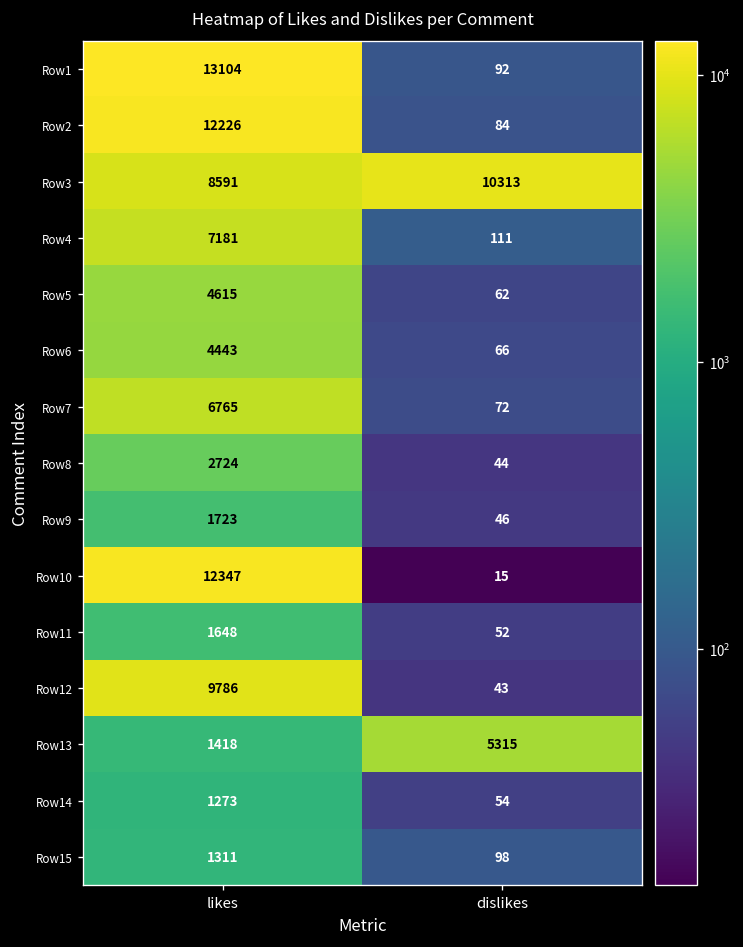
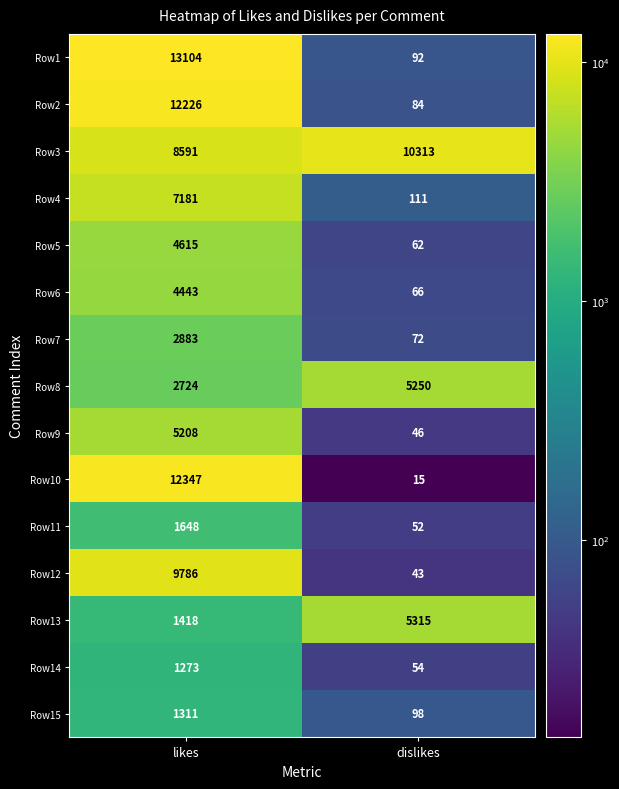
  {
    "Row1": {
      "likes": 13104,
      "dislikes": 92
    },
    "Row2": {
      "likes": 12226,
      "dislikes": 84
    },
    "Row3": {
      "likes": 8591,
      "dislikes": 10313
    },
    "Row4": {
      "likes": 7181,
      "dislikes": 111
    },
    "Row5": {
      "likes": 4615,
      "dislikes": 62
    },
    "Row6": {
      "likes": 4443,
      "dislikes": 66
    },
    "Row7": {
-     "likes": 6765,
+     "likes": 2883,
      "dislikes": 72
    },
    "Row8": {
      "likes": 2724,
-     "dislikes": 44
+     "dislikes": 5250
    },
    "Row9": {
-     "likes": 1723,
+     "likes": 5208,
      "dislikes": 46
    },
    "Row10": {
      "likes": 12347,
      "dislikes": 15
    },
    "Row11": {
      "likes": 1648,
      "dislikes": 52
    },
    "Row12": {
      "likes": 9786,
      "dislikes": 43
    },
    "Row13": {
      "likes": 1418,
      "dislikes": 5315
    },
    "Row14": {
      "likes": 1273,
      "dislikes": 54
    },
    "Row15": {
      "likes": 1311,
      "dislikes": 98
    }
  }
